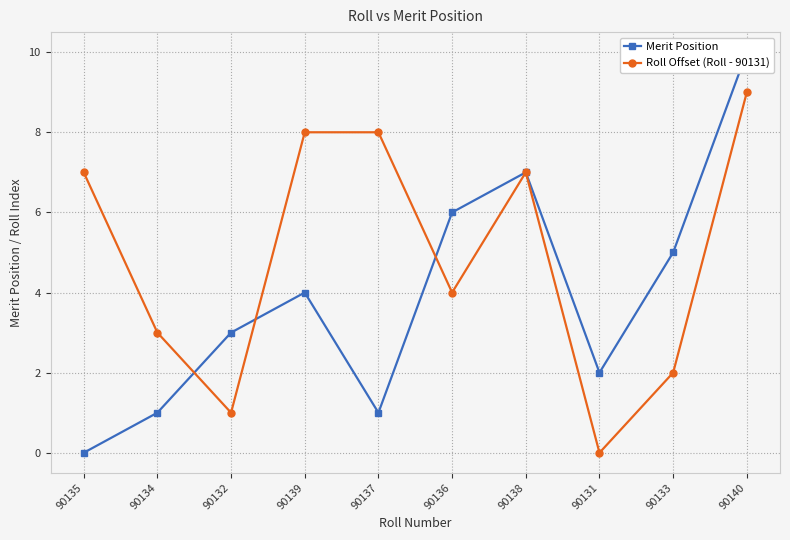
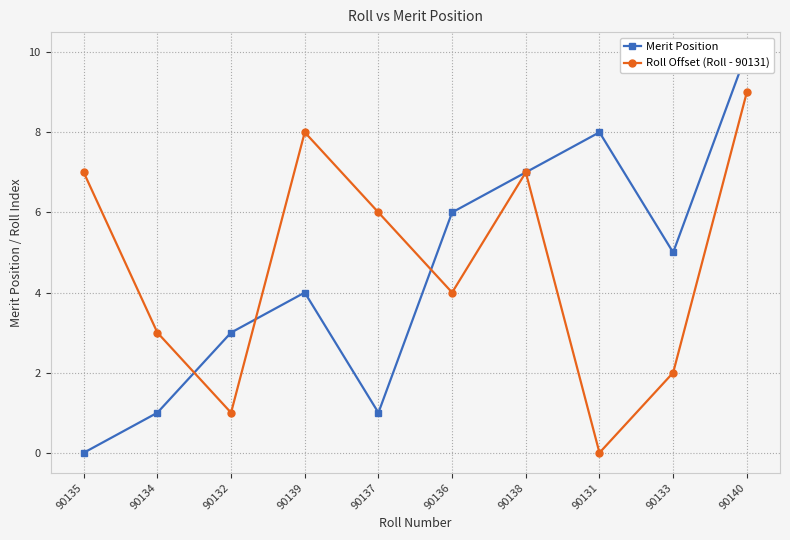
  {
    "Merit Position": {
      "90135": 0,
      "90134": 1,
      "90132": 3,
      "90139": 4,
      "90137": 1,
      "90136": 6,
-     "90131": 2,
+     "90131": 8,
      "90133": 5
    },
    "Roll Offset (Roll - 90131)": {
      "90135": 7.0,
      "90134": 3.0,
      "90132": 1.0,
      "90139": 8.0,
-     "90137": 8.0,
+     "90137": 6.0,
      "90136": 4.0,
      "90131": 0.0,
      "90133": 2.0,
      "90140": 9.0
    }
  }
